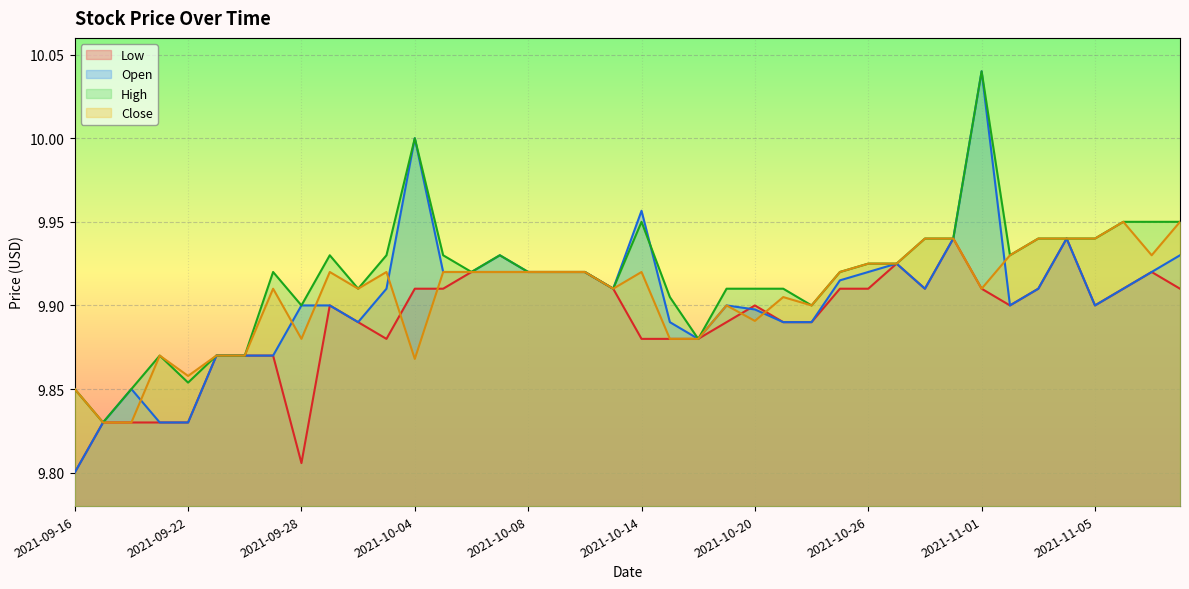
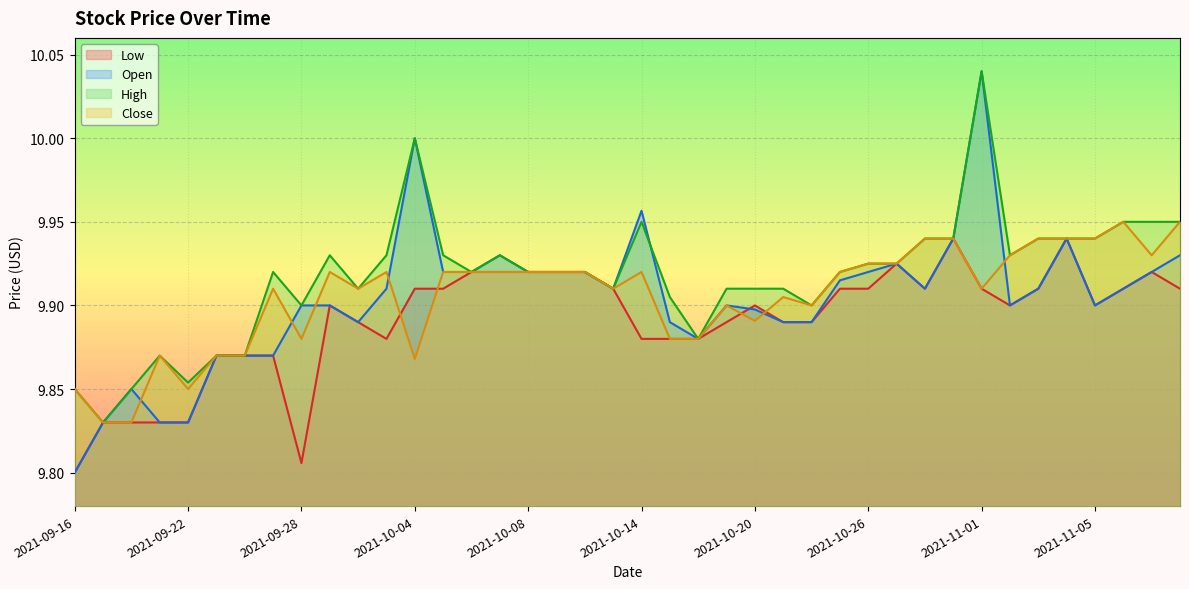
  {
    "Low": {
      "2021-09-28": 9.806,
      "2021-10-04": 9.910,
      "2021-10-14": 9.880,
      "2021-10-20": 9.900,
      "2021-10-26": 9.910
    },
    "Open": {
      "2021-10-14": 9.957,
      "2021-10-20": 9.898,
      "2021-10-26": 9.920
    },
    "High": {
      "2021-09-22": 9.854,
      "2021-10-14": 9.950,
      "2021-10-20": 9.910
    },
    "Close": {
-     "2021-09-22": 9.858,
+     "2021-09-22": 9.850,
      "2021-09-28": 9.880,
      "2021-10-04": 9.868,
      "2021-10-14": 9.920,
      "2021-10-20": 9.891
    }
  }
